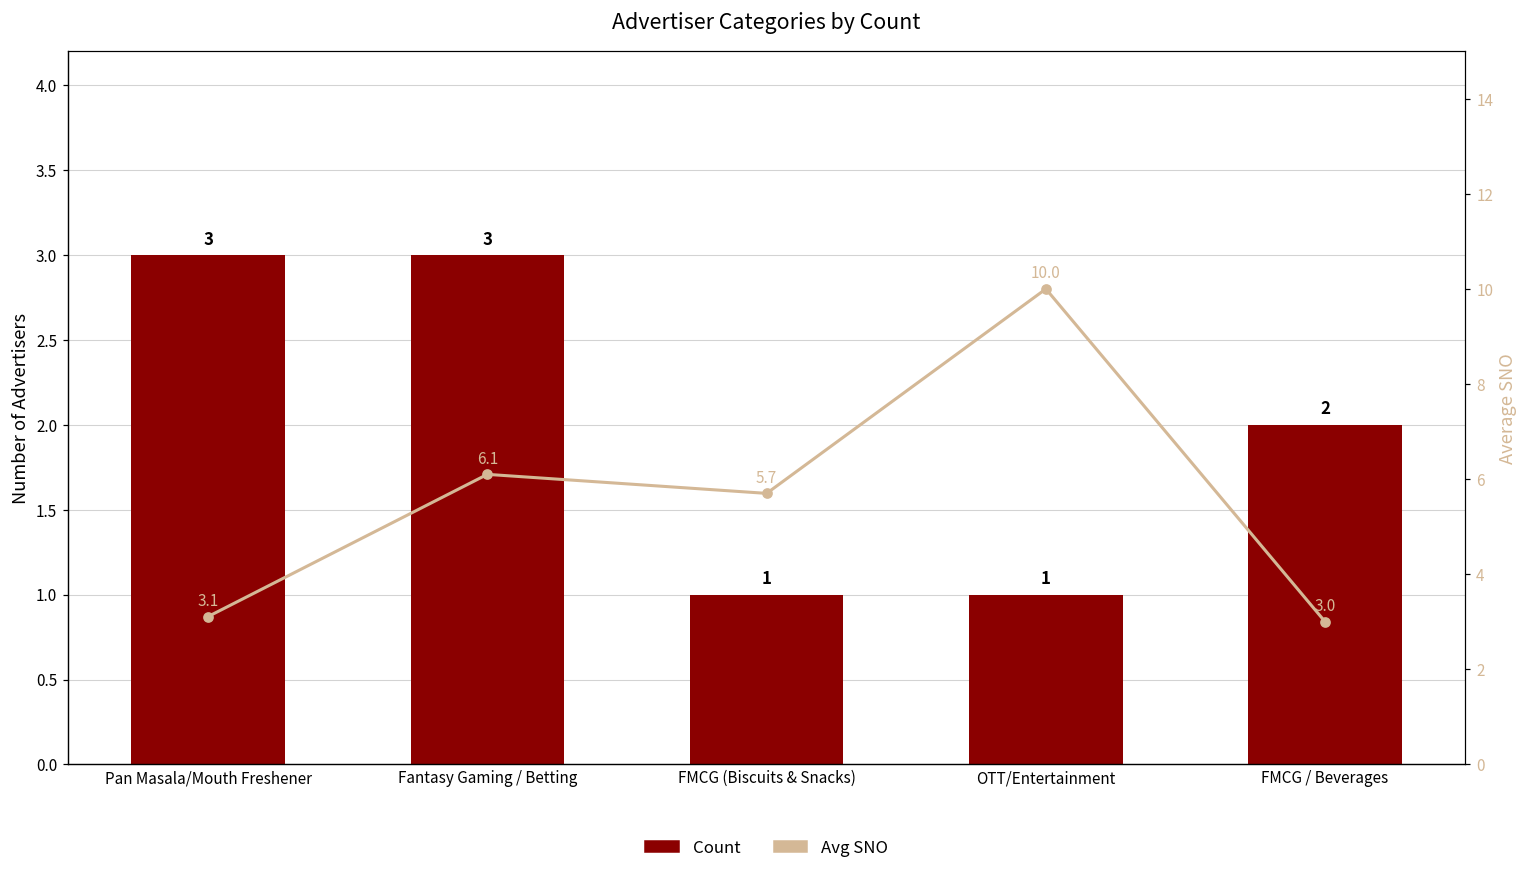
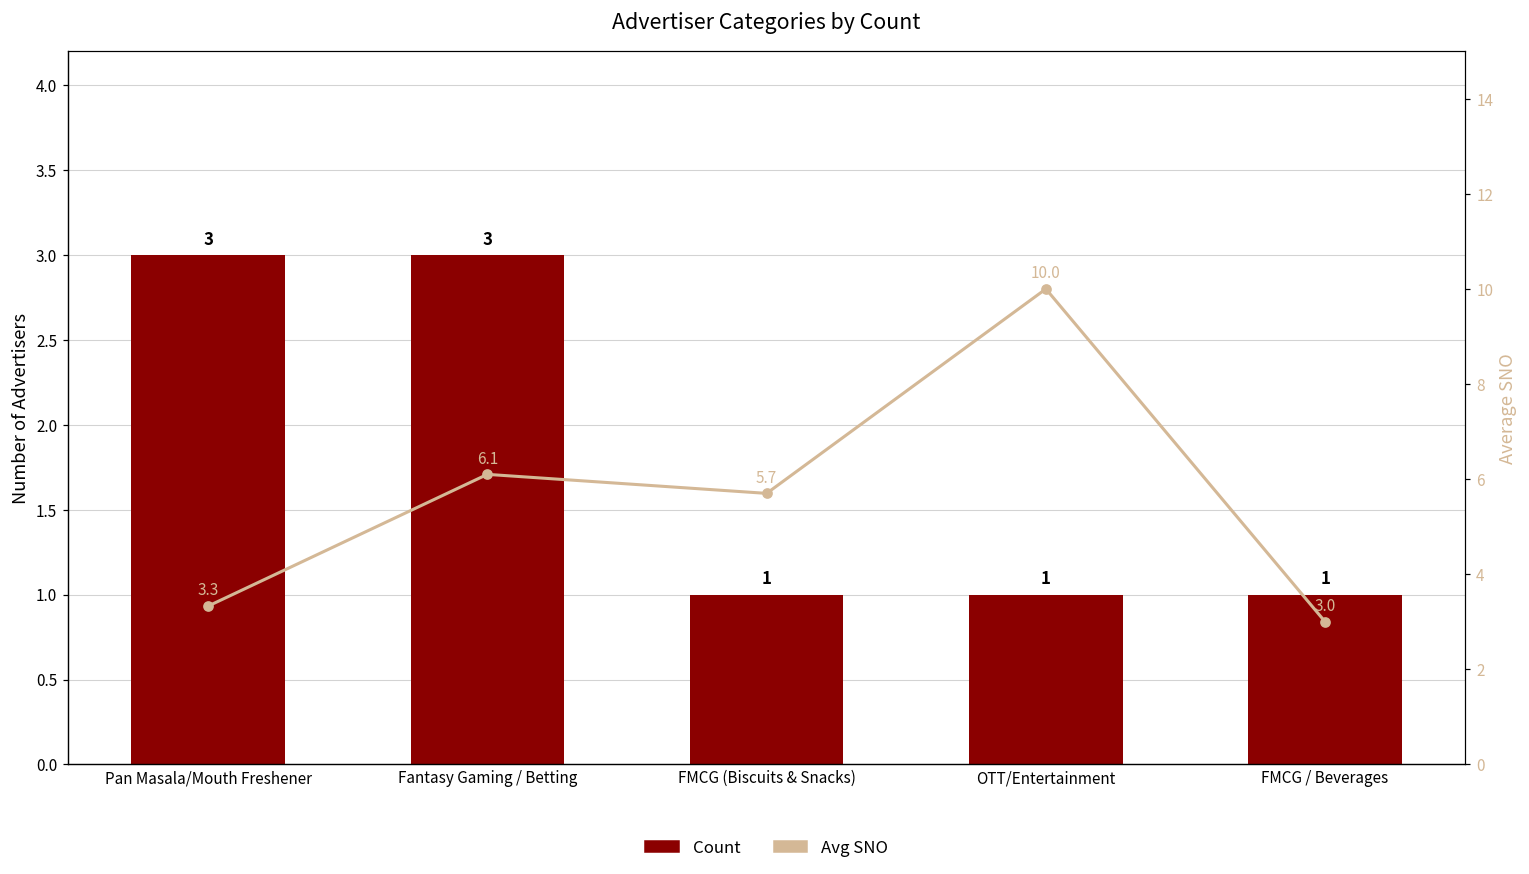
  {
    "Count": {
      "Pan Masala/Mouth Freshener": 3,
      "Fantasy Gaming / Betting": 3,
      "FMCG (Biscuits & Snacks)": 1,
      "OTT/Entertainment": 1,
-     "FMCG / Beverages": 2
+     "FMCG / Beverages": 1
    },
    "Avg SNO": {
-     "Pan Masala/Mouth Freshener": 3.1,
+     "Pan Masala/Mouth Freshener": 3.3,
      "Fantasy Gaming / Betting": 6.1,
      "FMCG (Biscuits & Snacks)": 5.7,
      "OTT/Entertainment": 10.0,
      "FMCG / Beverages": 3.0
    }
  }
